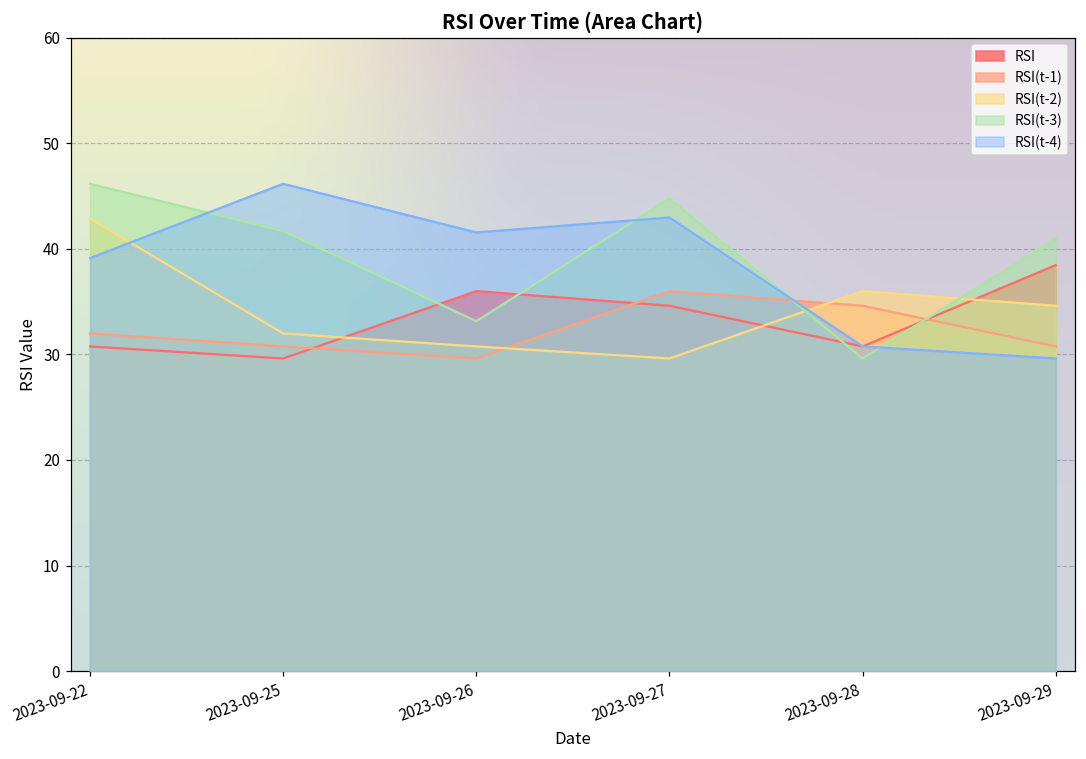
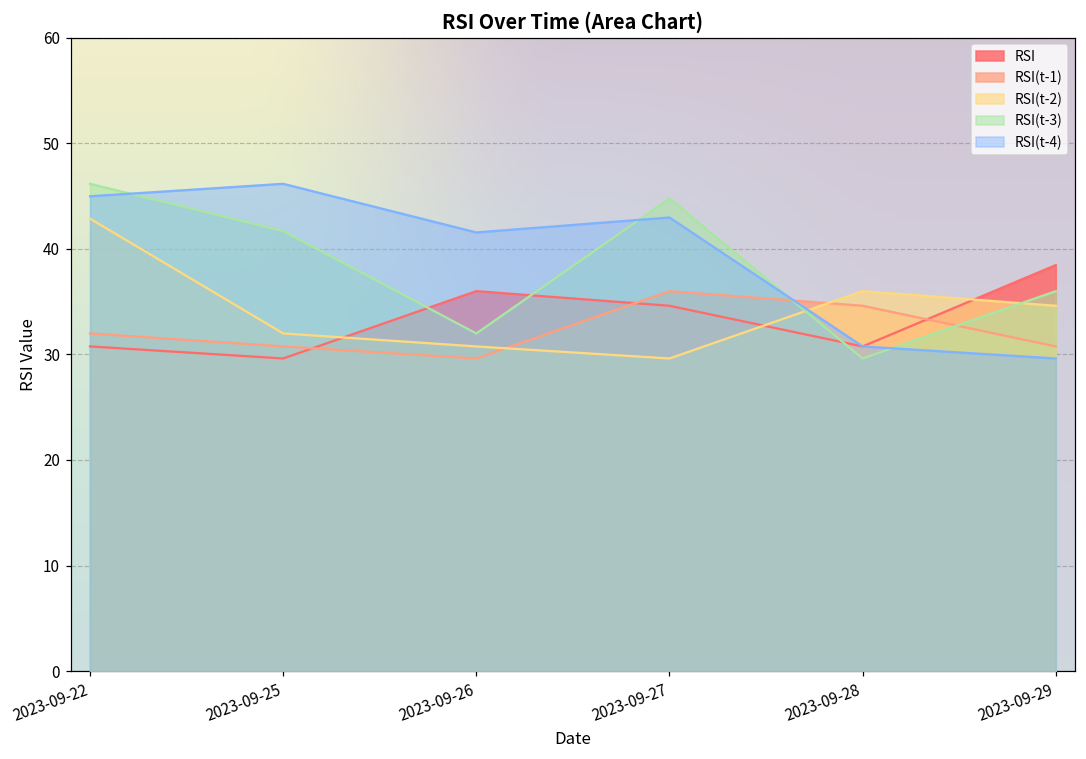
  {
    "RSI(t-3)": {
      "2023-09-22": 46,
      "2023-09-25": 42,
-     "2023-09-26": 33,
+     "2023-09-26": 32,
      "2023-09-27": 45,
      "2023-09-28": 30,
-     "2023-09-29": 41
+     "2023-09-29": 36
    },
    "RSI(t-4)": {
-     "2023-09-22": 39,
+     "2023-09-22": 45,
      "2023-09-25": 46,
      "2023-09-26": 42,
      "2023-09-27": 43,
      "2023-09-29": 30
    }
  }
